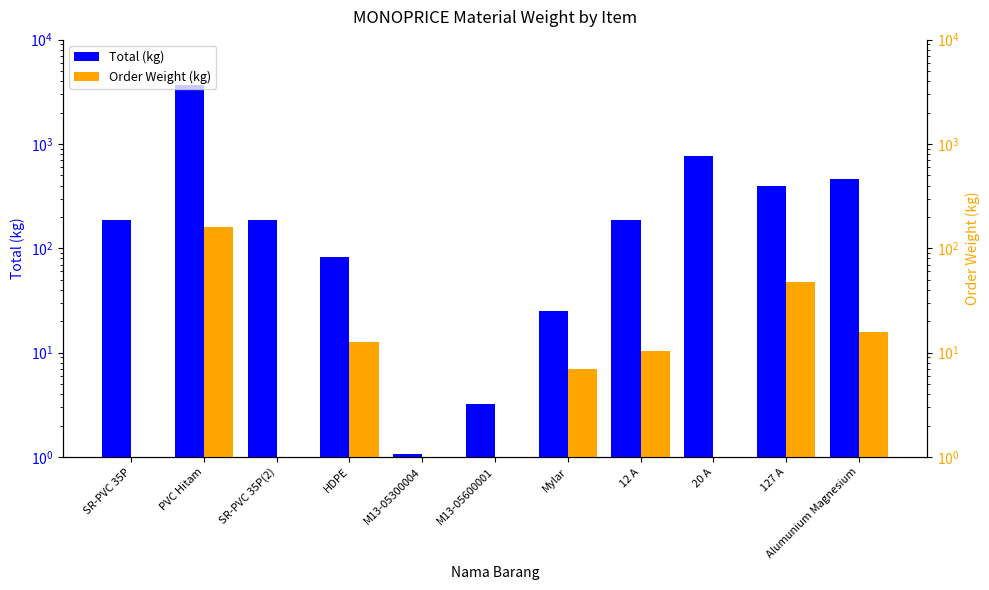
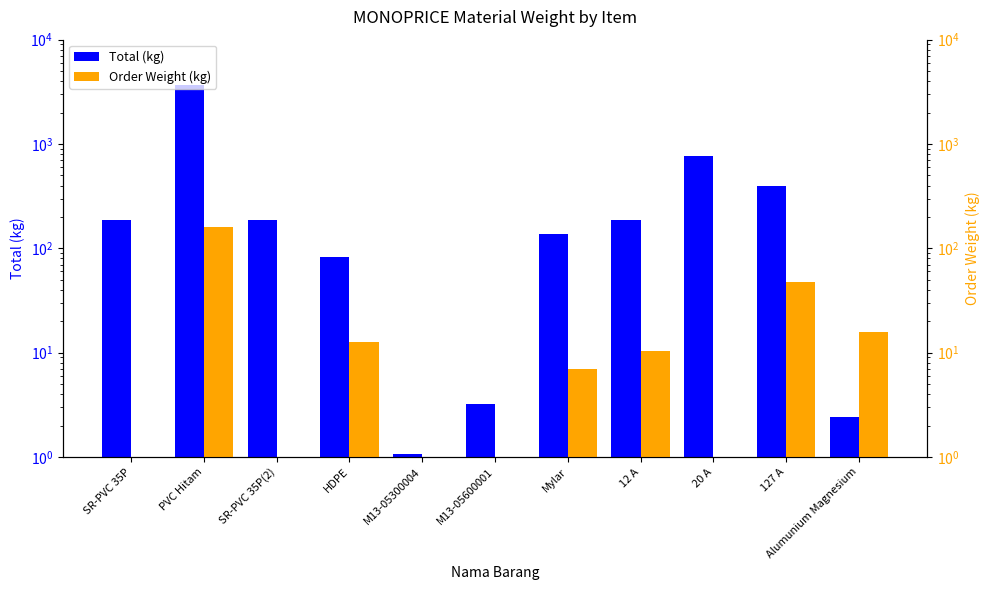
  {
    "Total (kg)": {
      "SR-PVC 35P": 190,
      "SR-PVC 35P(2)": 190,
      "HDPE": 80,
      "M13-05300004": 1.1,
      "M13-05600001": 3.2,
-     "Mylar": 25,
+     "Mylar": 140,
      "12 A": 190,
      "20 A": 800,
      "127 A": 390,
-     "Alumunium Magnesium": 500
+     "Alumunium Magnesium": 2.4
    },
    "Order Weight (kg)": {
      "PVC Hitam": 160,
      "HDPE": 13,
      "Mylar": 7,
      "12 A": 10,
      "127 A": 50,
      "Alumunium Magnesium": 16
    }
  }
